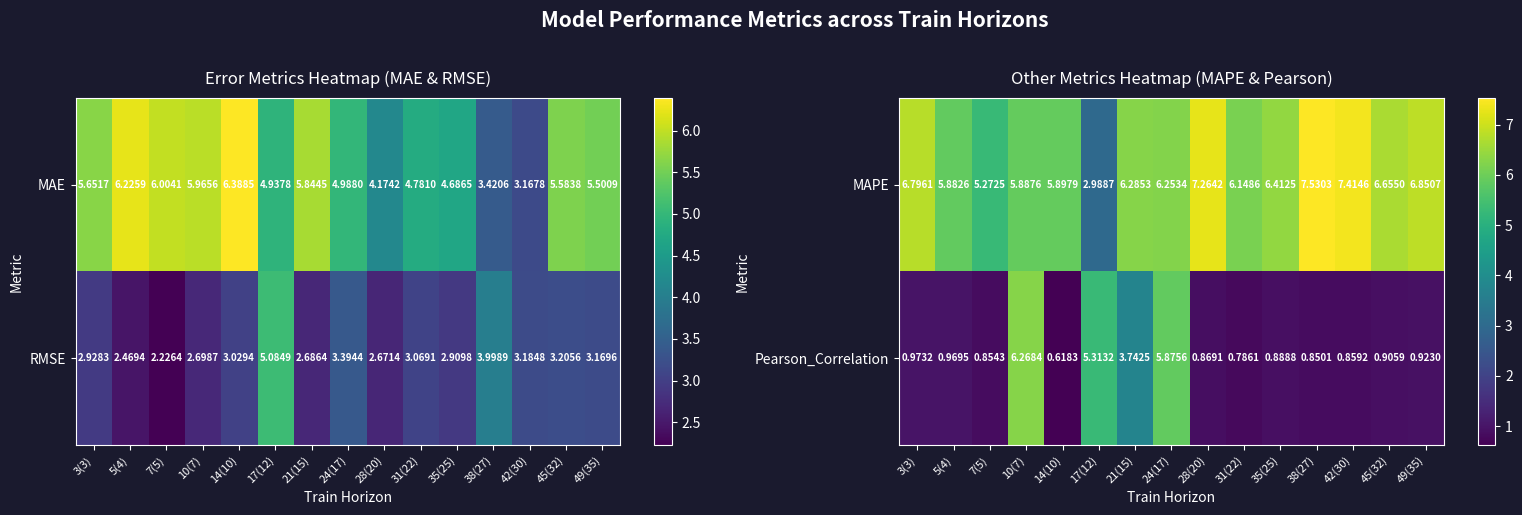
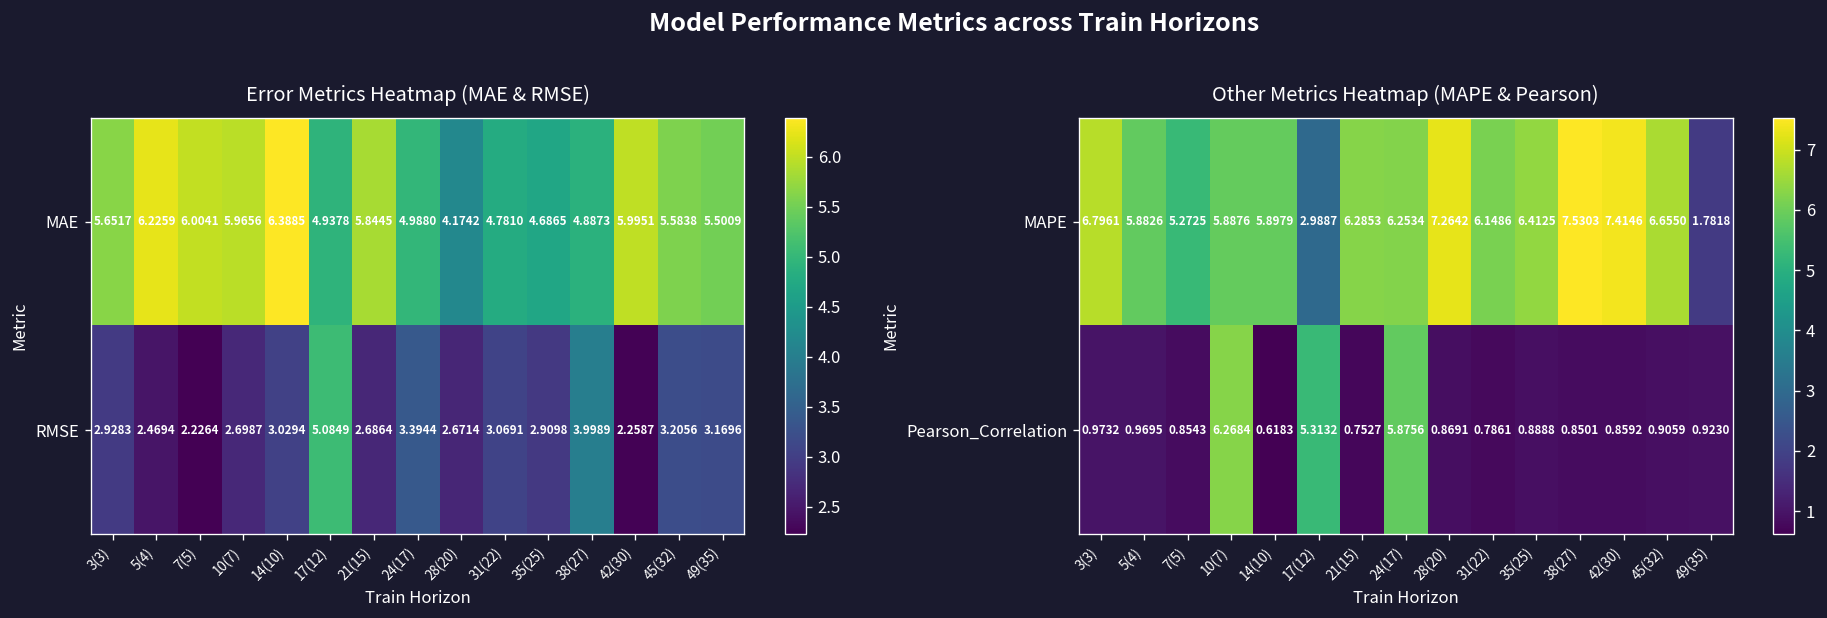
  {
    "Error Metrics Heatmap (MAE & RMSE)": {
      "MAE": {
        "3(3)": 5.6517,
        "5(4)": 6.2259,
        "7(5)": 6.0041,
        "10(7)": 5.9656,
        "14(10)": 6.3885,
        "17(12)": 4.9378,
        "21(15)": 5.8445,
        "24(17)": 4.9880,
        "28(20)": 4.1742,
        "31(22)": 4.7810,
        "35(25)": 4.6865,
-       "38(27)": 3.4206,
-       "42(30)": 3.1678,
+       "38(27)": 4.8873,
+       "42(30)": 5.9951,
        "45(32)": 5.5838,
        "49(35)": 5.5009
      },
      "RMSE": {
        "3(3)": 2.9283,
        "5(4)": 2.4694,
        "7(5)": 2.2264,
        "10(7)": 2.6987,
        "14(10)": 3.0294,
        "17(12)": 5.0849,
        "21(15)": 2.6864,
        "24(17)": 3.3944,
        "28(20)": 2.6714,
        "31(22)": 3.0691,
        "35(25)": 2.9098,
        "38(27)": 3.9989,
-       "42(30)": 3.1848,
+       "42(30)": 2.2587,
        "45(32)": 3.2056,
        "49(35)": 3.1696
      }
    },
    "Other Metrics Heatmap (MAPE & Pearson)": {
      "MAPE": {
        "3(3)": 6.7961,
        "5(4)": 5.8826,
        "7(5)": 5.2725,
        "10(7)": 5.8876,
        "14(10)": 5.8979,
        "17(12)": 2.9887,
        "21(15)": 6.2853,
        "24(17)": 6.2534,
        "28(20)": 7.2642,
        "31(22)": 6.1486,
        "35(25)": 6.4125,
        "38(27)": 7.5303,
        "42(30)": 7.4146,
        "45(32)": 6.6550,
-       "49(35)": 6.8507
+       "49(35)": 1.7818
      },
      "Pearson_Correlation": {
        "3(3)": 0.9732,
        "5(4)": 0.9695,
        "7(5)": 0.8543,
        "10(7)": 6.2684,
        "14(10)": 0.6183,
        "17(12)": 5.3132,
-       "21(15)": 3.7425,
+       "21(15)": 0.7527,
        "24(17)": 5.8756,
        "28(20)": 0.8691,
        "31(22)": 0.7861,
        "35(25)": 0.8888,
        "38(27)": 0.8501,
        "42(30)": 0.8592,
        "45(32)": 0.9059,
        "49(35)": 0.9230
      }
    }
  }
